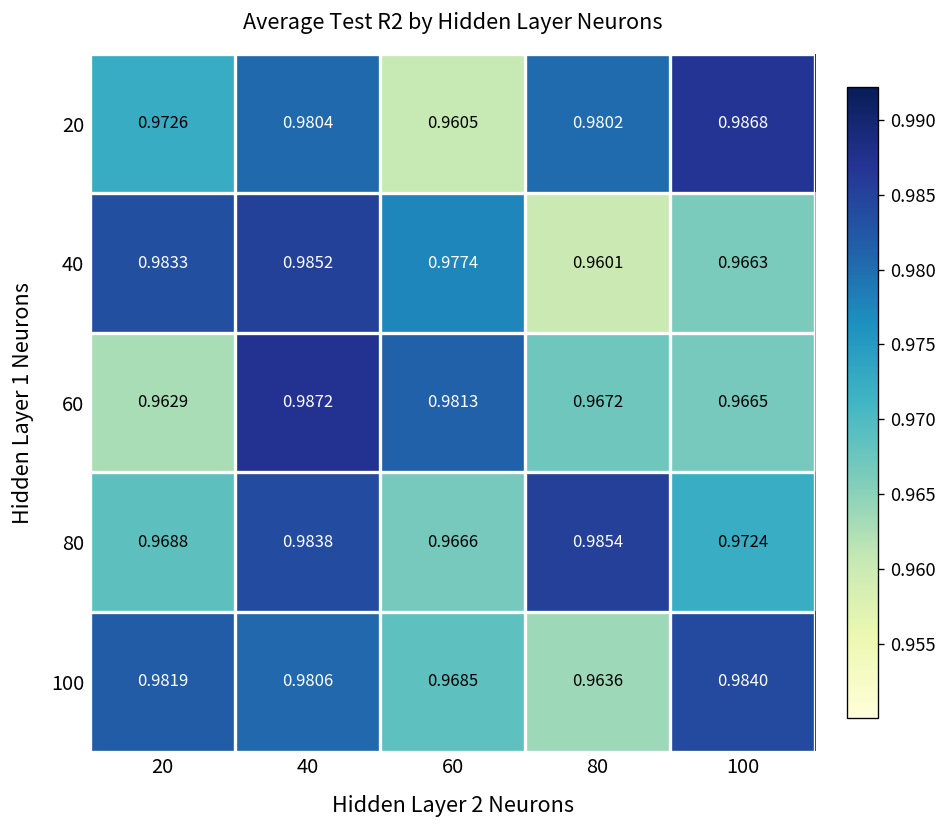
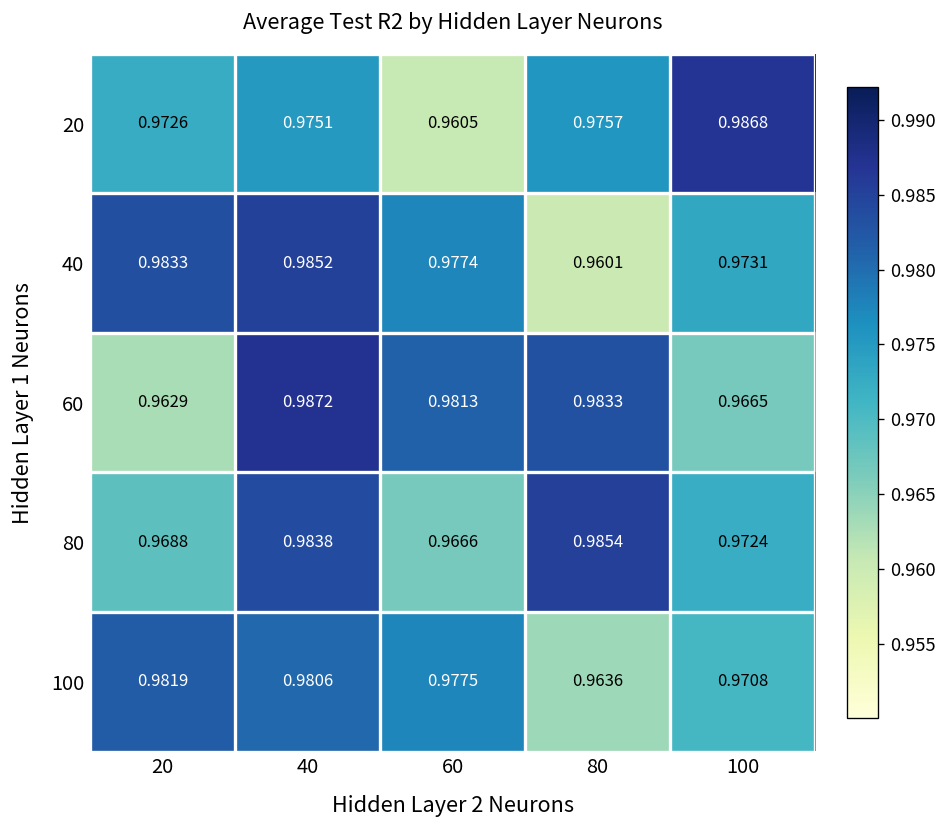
  {
    "20": {
      "20": 0.9726,
-     "40": 0.9804,
+     "40": 0.9751,
      "60": 0.9605,
-     "80": 0.9802,
+     "80": 0.9757,
      "100": 0.9868
    },
    "40": {
      "20": 0.9833,
      "40": 0.9852,
      "60": 0.9774,
      "80": 0.9601,
-     "100": 0.9663
+     "100": 0.9731
    },
    "60": {
      "20": 0.9629,
      "40": 0.9872,
      "60": 0.9813,
-     "80": 0.9672,
+     "80": 0.9833,
      "100": 0.9665
    },
    "80": {
      "20": 0.9688,
      "40": 0.9838,
      "60": 0.9666,
      "80": 0.9854,
      "100": 0.9724
    },
    "100": {
      "20": 0.9819,
      "40": 0.9806,
-     "60": 0.9685,
+     "60": 0.9775,
      "80": 0.9636,
-     "100": 0.9840
+     "100": 0.9708
    }
  }
